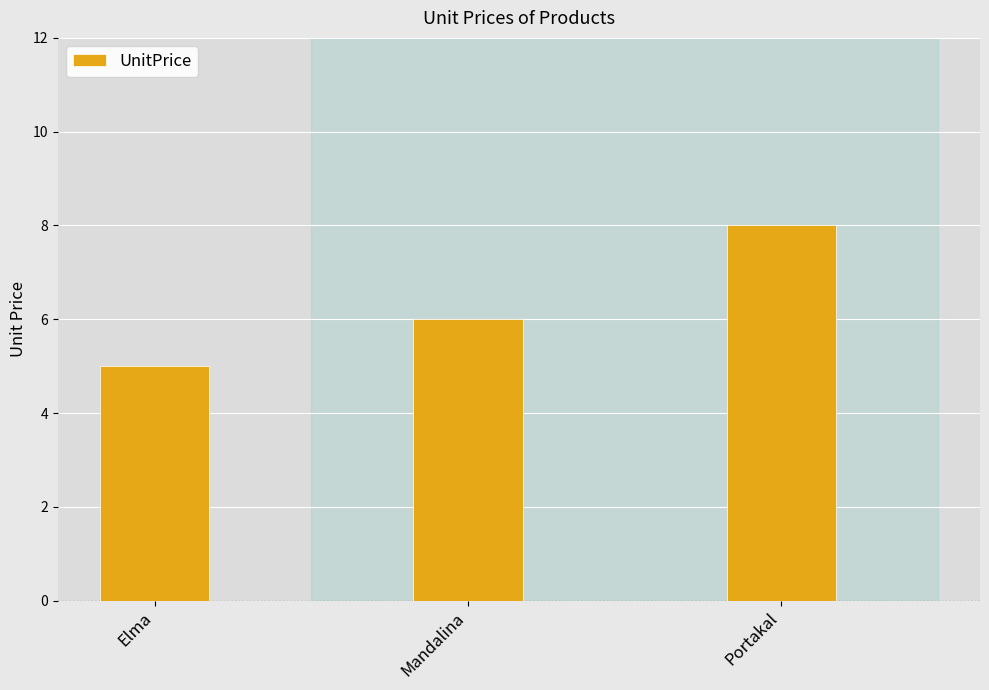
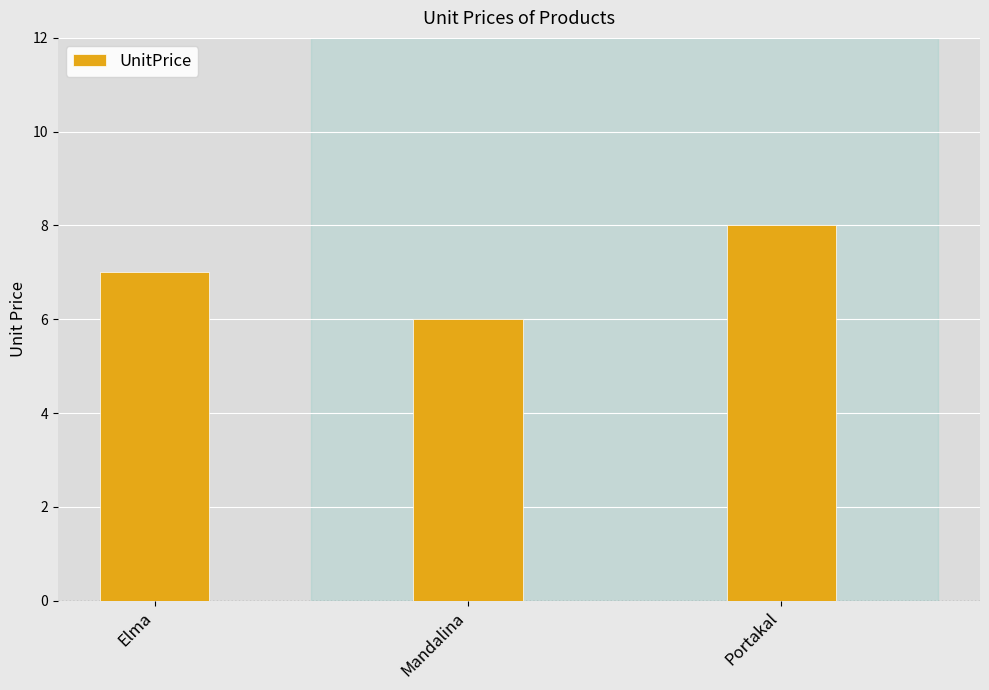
  {
-   "Elma": 5,
+   "Elma": 7,
    "Mandalina": 6,
    "Portakal": 8
  }
